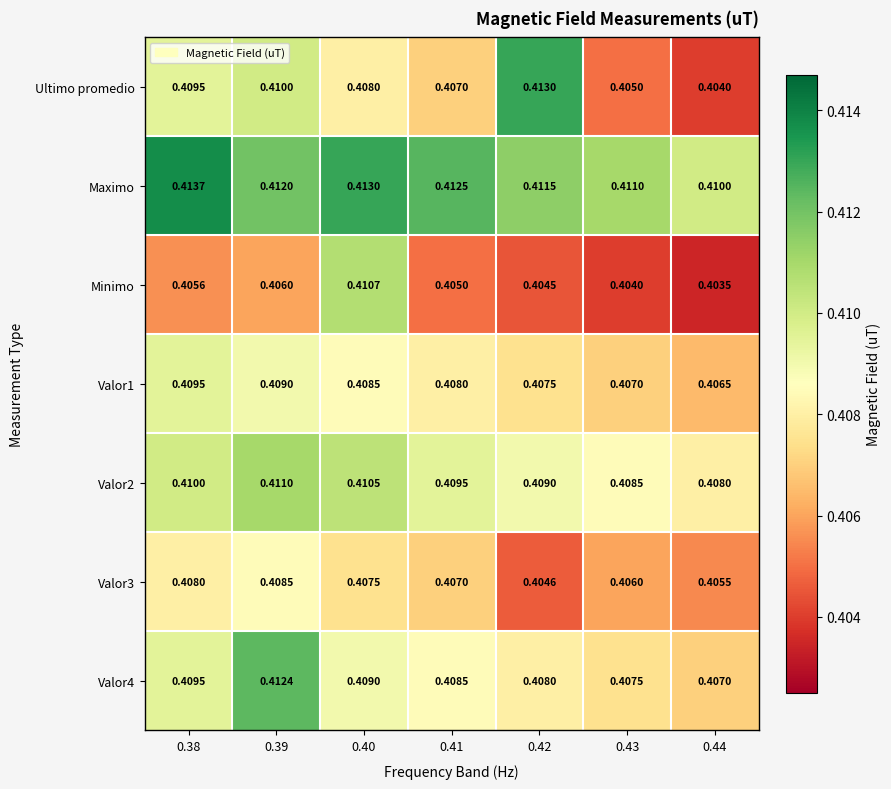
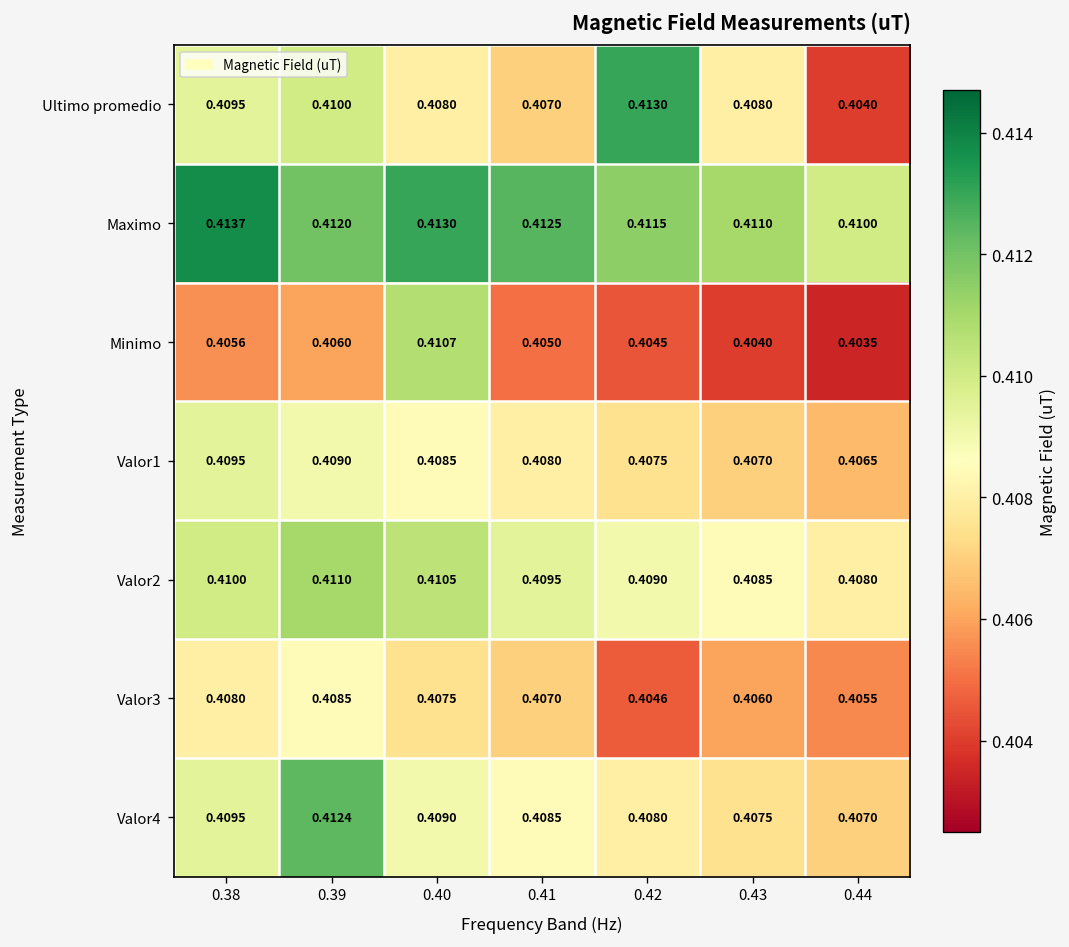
  {
    "Ultimo promedio": {
      "0.38": 0.4095,
      "0.39": 0.4100,
      "0.40": 0.4080,
      "0.41": 0.4070,
      "0.42": 0.4130,
-     "0.43": 0.4050,
+     "0.43": 0.4080,
      "0.44": 0.4040
    },
    "Maximo": {
      "0.38": 0.4137,
      "0.39": 0.4120,
      "0.40": 0.4130,
      "0.41": 0.4125,
      "0.42": 0.4115,
      "0.43": 0.4110,
      "0.44": 0.4100
    },
    "Minimo": {
      "0.38": 0.4056,
      "0.39": 0.4060,
      "0.40": 0.4107,
      "0.41": 0.4050,
      "0.42": 0.4045,
      "0.43": 0.4040,
      "0.44": 0.4035
    },
    "Valor1": {
      "0.38": 0.4095,
      "0.39": 0.4090,
      "0.40": 0.4085,
      "0.41": 0.4080,
      "0.42": 0.4075,
      "0.43": 0.4070,
      "0.44": 0.4065
    },
    "Valor2": {
      "0.38": 0.4100,
      "0.39": 0.4110,
      "0.40": 0.4105,
      "0.41": 0.4095,
      "0.42": 0.4090,
      "0.43": 0.4085,
      "0.44": 0.4080
    },
    "Valor3": {
      "0.38": 0.4080,
      "0.39": 0.4085,
      "0.40": 0.4075,
      "0.41": 0.4070,
      "0.42": 0.4046,
      "0.43": 0.4060,
      "0.44": 0.4055
    },
    "Valor4": {
      "0.38": 0.4095,
      "0.39": 0.4124,
      "0.40": 0.4090,
      "0.41": 0.4085,
      "0.42": 0.4080,
      "0.43": 0.4075,
      "0.44": 0.4070
    }
  }
